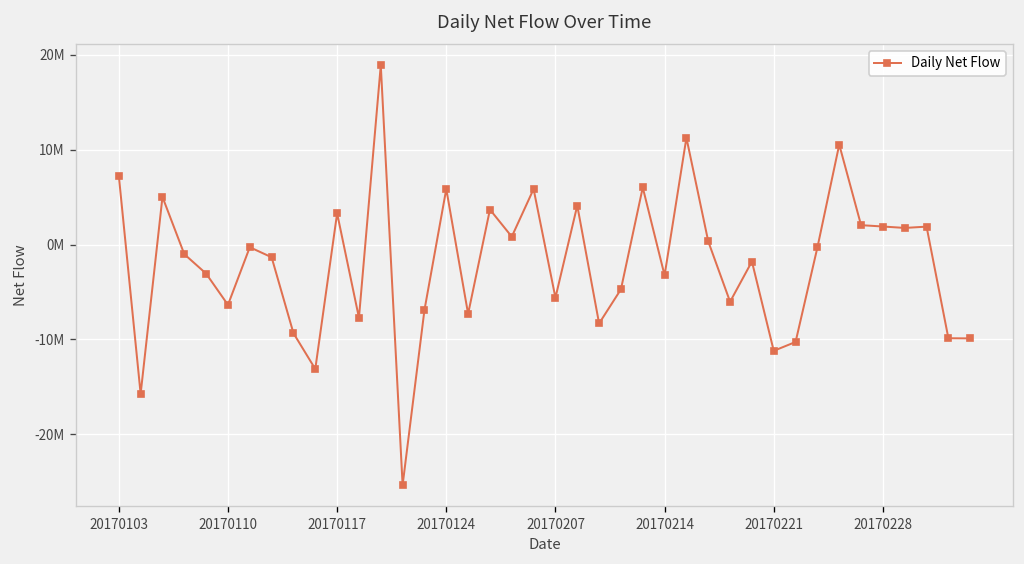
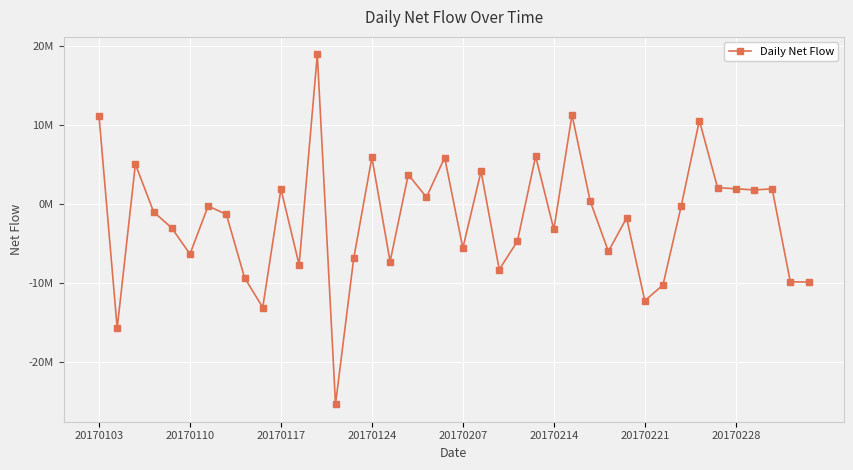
  {
-   "20170103": 7000000,
+   "20170103": 11000000,
    "20170110": -6000000,
-   "20170117": 3000000,
+   "20170117": 2000000,
    "20170124": 6000000,
    "20170207": -6000000,
    "20170214": -3000000,
-   "20170221": -11000000,
+   "20170221": -12000000,
    "20170228": 2000000
  }
